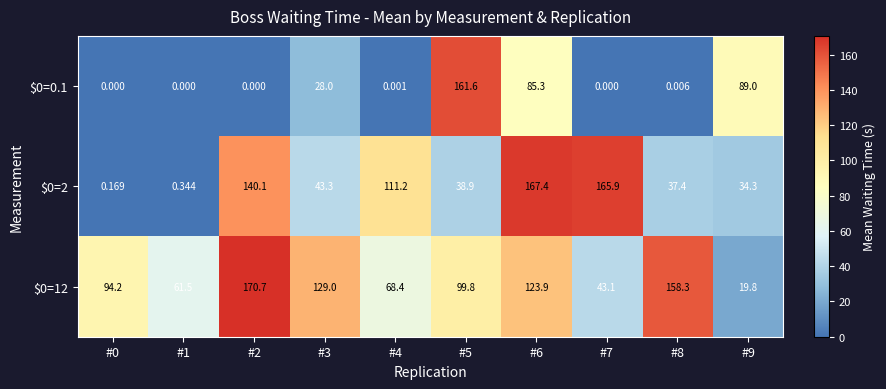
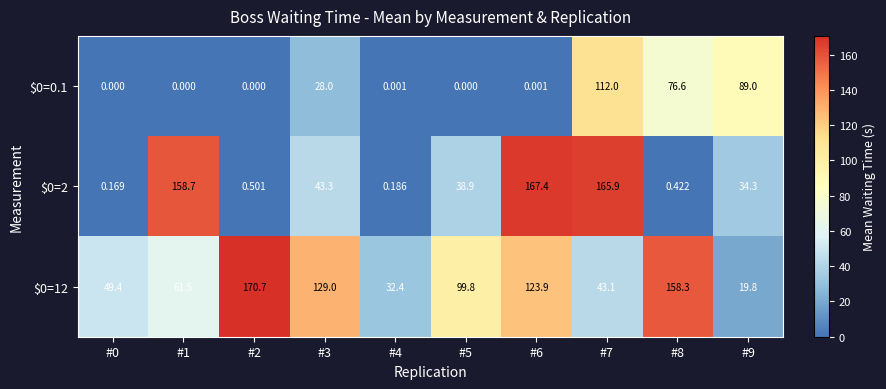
  {
    "$0=0.1": {
      "#0": 0.000,
      "#1": 0.000,
      "#2": 0.000,
      "#3": 28.0,
      "#4": 0.001,
-     "#5": 161.6,
-     "#6": 85.3,
-     "#7": 0.000,
-     "#8": 0.006,
+     "#5": 0.000,
+     "#6": 0.001,
+     "#7": 112.0,
+     "#8": 76.6,
      "#9": 89.0
    },
    "$0=2": {
      "#0": 0.169,
-     "#1": 0.344,
-     "#2": 140.1,
+     "#1": 158.7,
+     "#2": 0.501,
      "#3": 43.3,
-     "#4": 111.2,
+     "#4": 0.186,
      "#5": 38.9,
      "#6": 167.4,
      "#7": 165.9,
-     "#8": 37.4,
+     "#8": 0.422,
      "#9": 34.3
    },
    "$0=12": {
-     "#0": 94.2,
+     "#0": 49.4,
      "#2": 170.7,
      "#3": 129.0,
-     "#4": 68.4,
+     "#4": 32.4,
      "#5": 99.8,
      "#6": 123.9,
      "#7": 43.1,
      "#8": 158.3,
      "#9": 19.8
    }
  }
